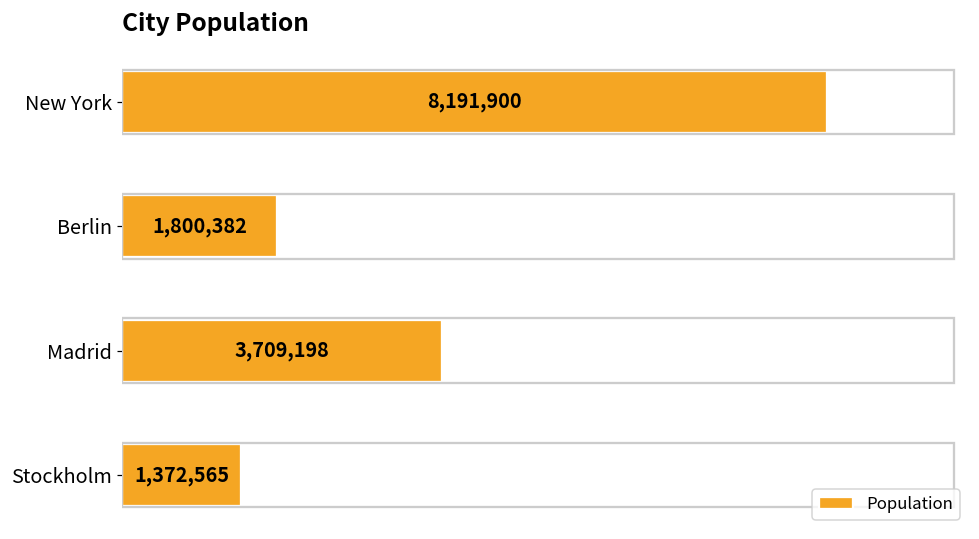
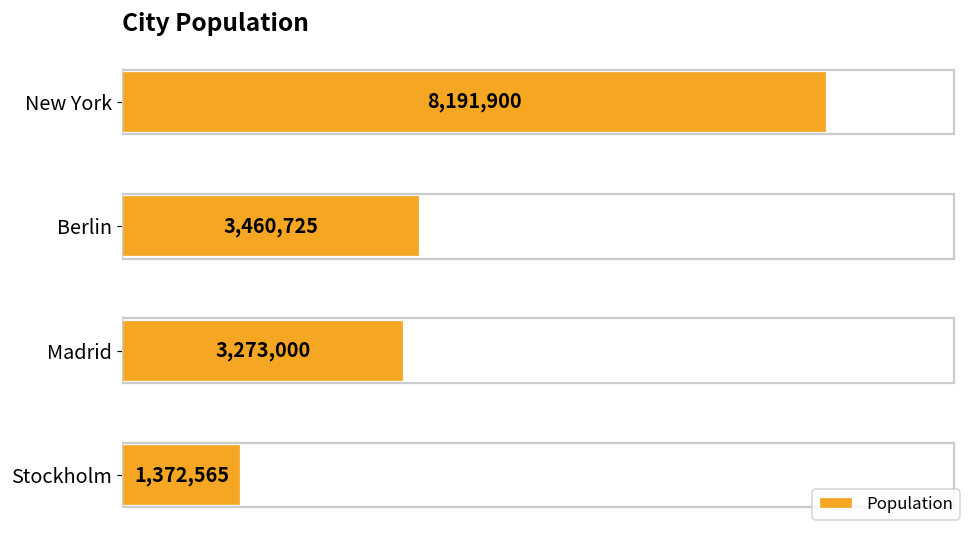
  {
    "New York": "8,191,900",
-   "Berlin": "1,800,382",
-   "Madrid": "3,709,198",
+   "Berlin": "3,460,725",
+   "Madrid": "3,273,000",
    "Stockholm": "1,372,565"
  }
